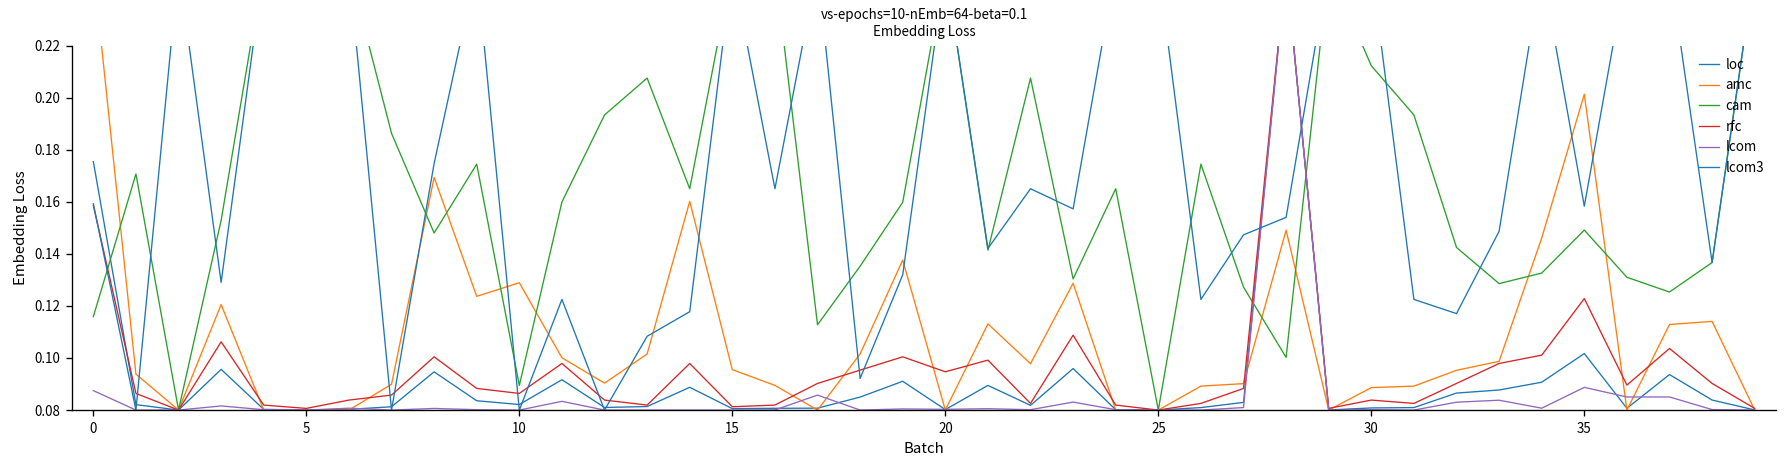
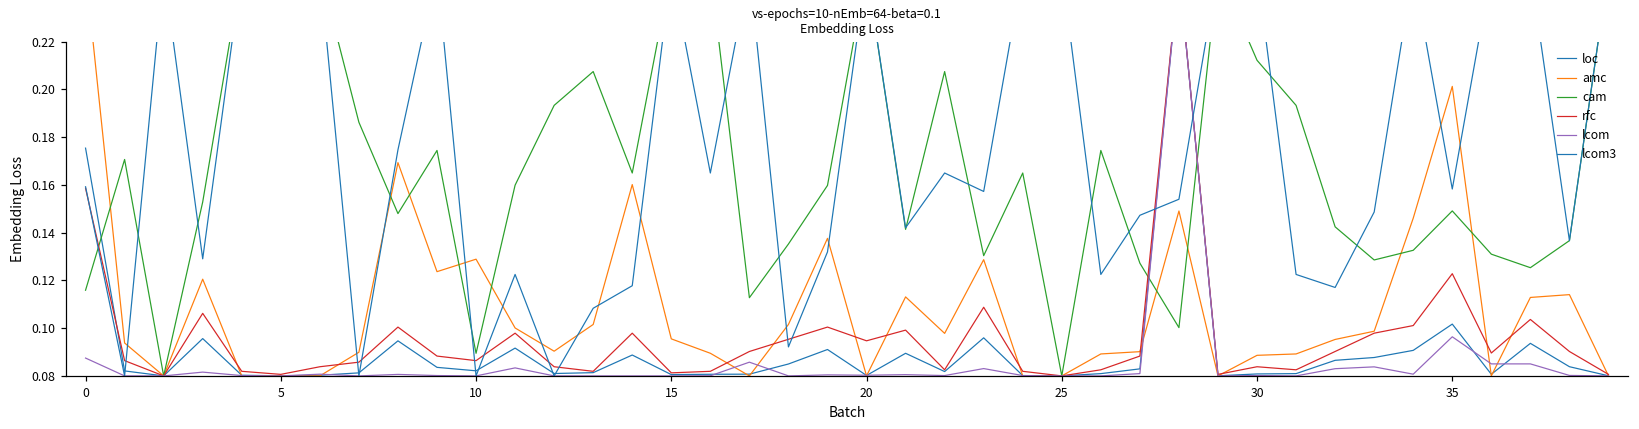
  {
    "amc": {
      "10": 0.129,
      "15": 0.096,
      "30": 0.089,
      "35": 0.201
    },
    "cam": {
      "0": 0.116,
      "10": 0.089,
      "30": 0.212,
      "35": 0.149
    },
    "rfc": {
      "10": 0.086,
      "20": 0.095,
      "30": 0.084,
      "35": 0.123
    },
    "lcom": {
      "0": 0.087,
-     "35": 0.089
+     "35": 0.096
    }
  }
